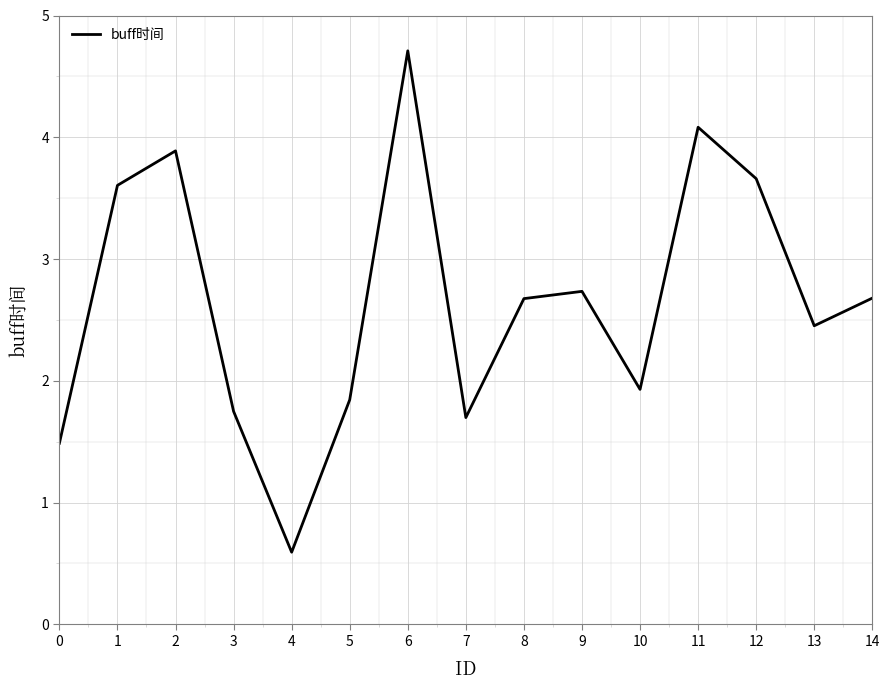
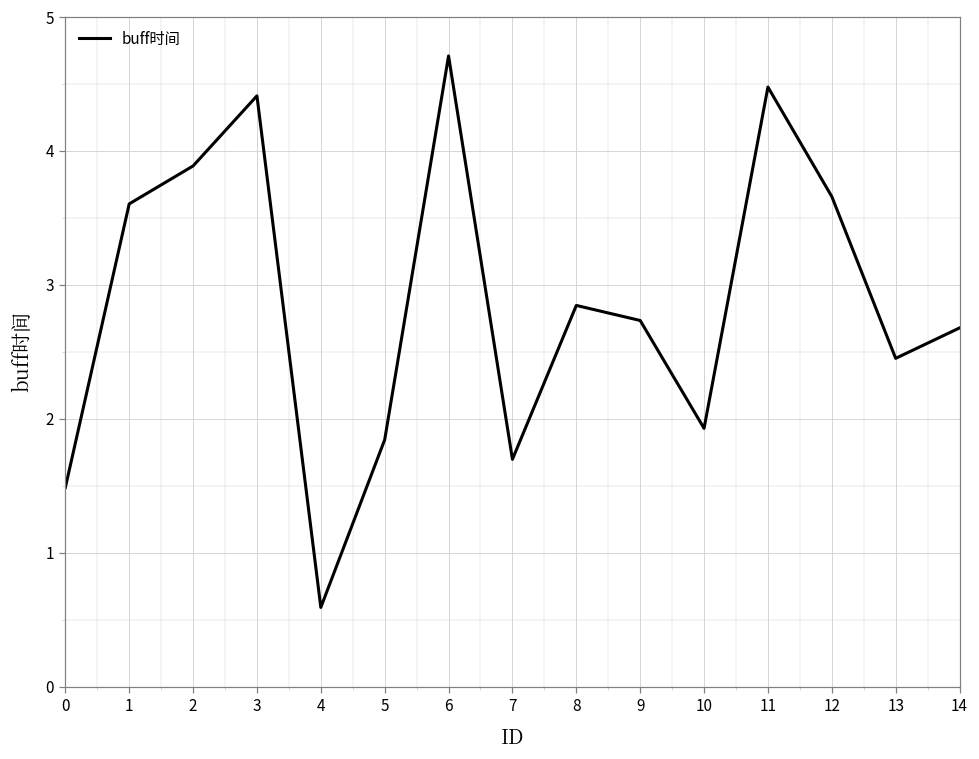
  {
    "0": 1.49,
    "1": 3.61,
    "2": 3.89,
-   "3": 1.75,
+   "3": 4.41,
    "4": 0.59,
    "5": 1.84,
    "6": 4.71,
    "7": 1.70,
-   "8": 2.67,
+   "8": 2.85,
    "9": 2.73,
    "10": 1.93,
-   "11": 4.08,
+   "11": 4.48,
    "12": 3.66,
    "13": 2.45,
    "14": 2.68
  }
